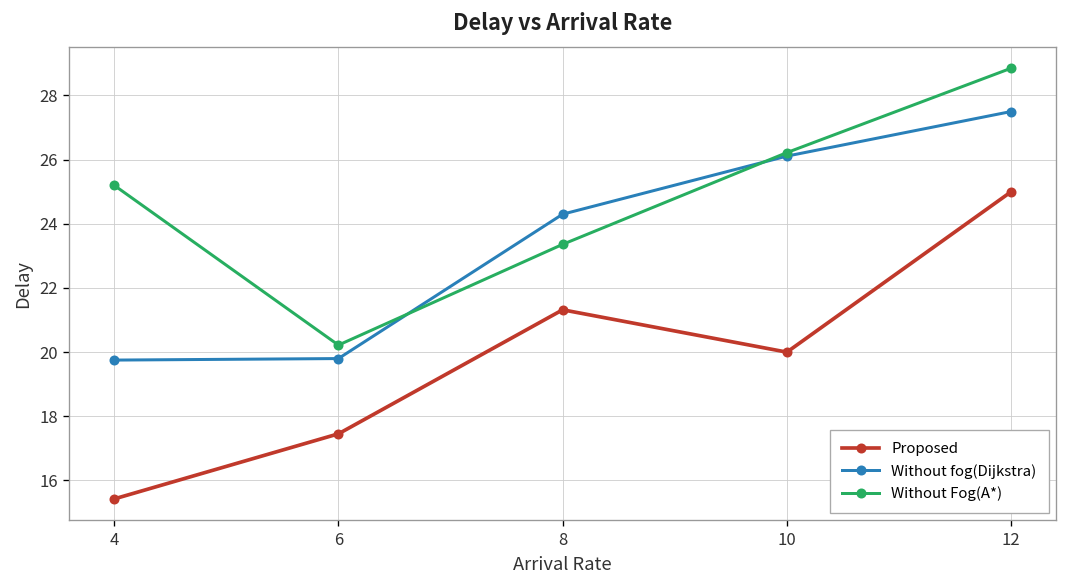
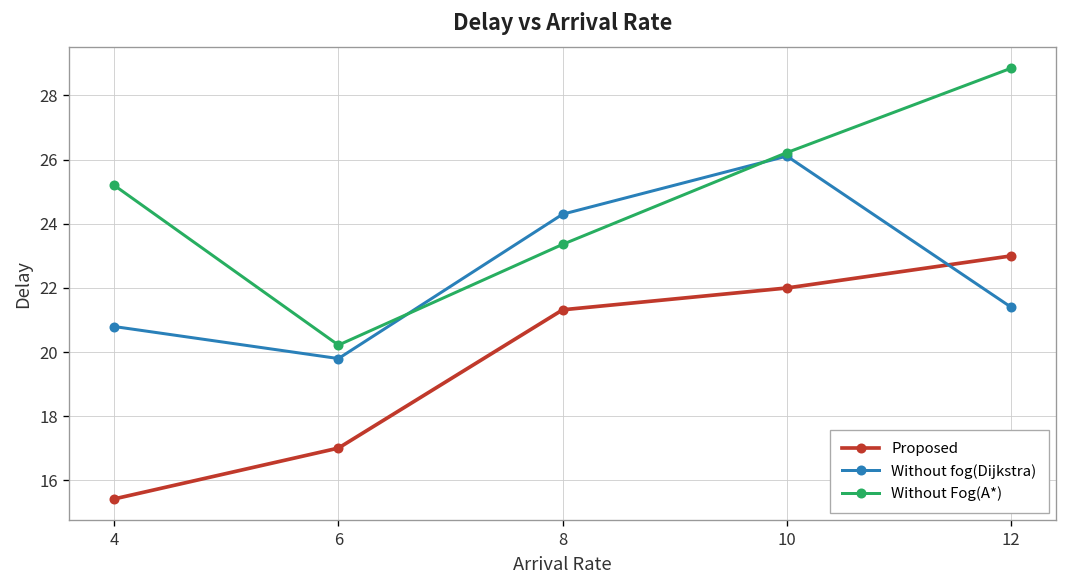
  {
    "Proposed": {
      "4": 15.4,
-     "6": 17.5,
+     "6": 17.0,
      "8": 21.3,
-     "10": 20,
-     "12": 25
+     "10": 22,
+     "12": 23
    },
    "Without fog(Dijkstra)": {
-     "4": 19.8,
+     "4": 20.8,
      "6": 19.8,
      "8": 24.3,
      "10": 26.1,
-     "12": 27.5
+     "12": 21.4
    },
    "Without Fog(A*)": {
      "4": 25.2,
      "6": 20.2,
      "8": 23.4,
      "10": 26.2,
      "12": 28.9
    }
  }
